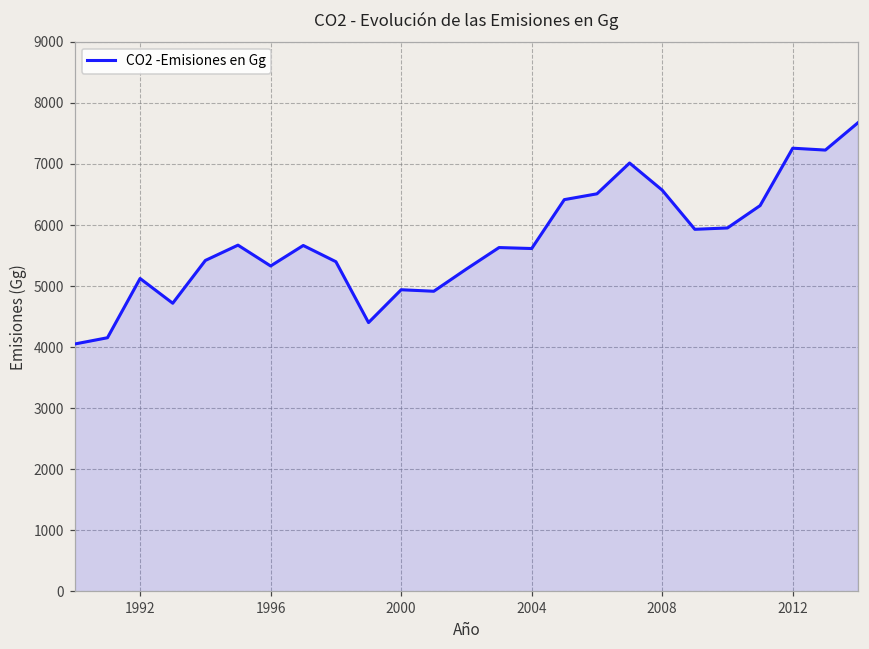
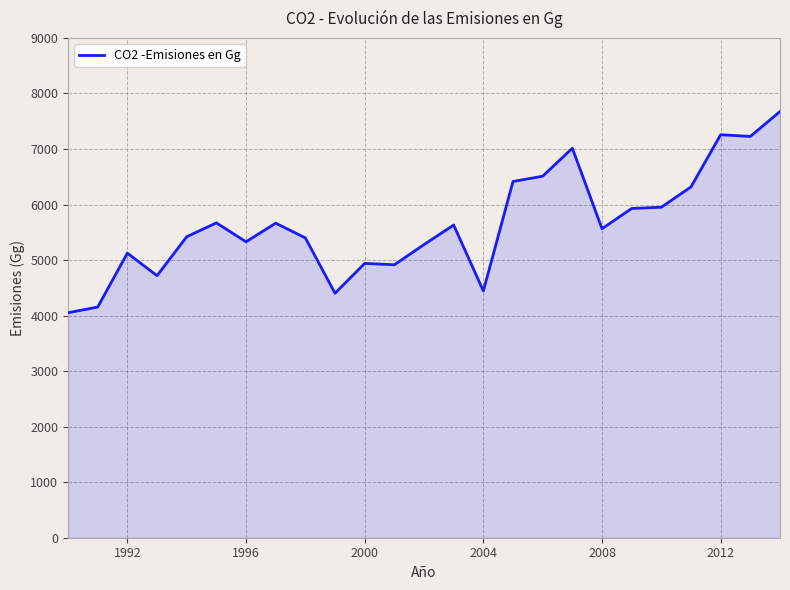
  {
    "1992": 5100,
    "1996": 5300,
    "2000": 4900,
-   "2004": 5600,
-   "2008": 6600,
+   "2004": 4400,
+   "2008": 5600,
    "2012": 7300
  }
